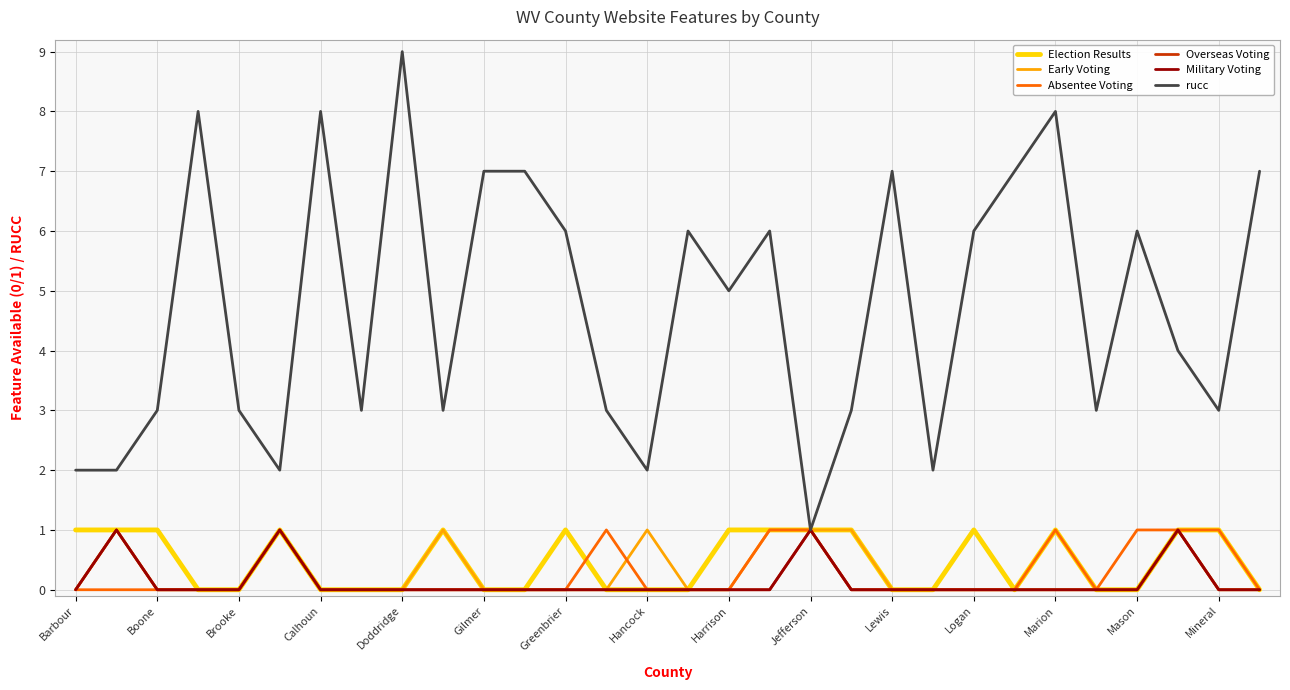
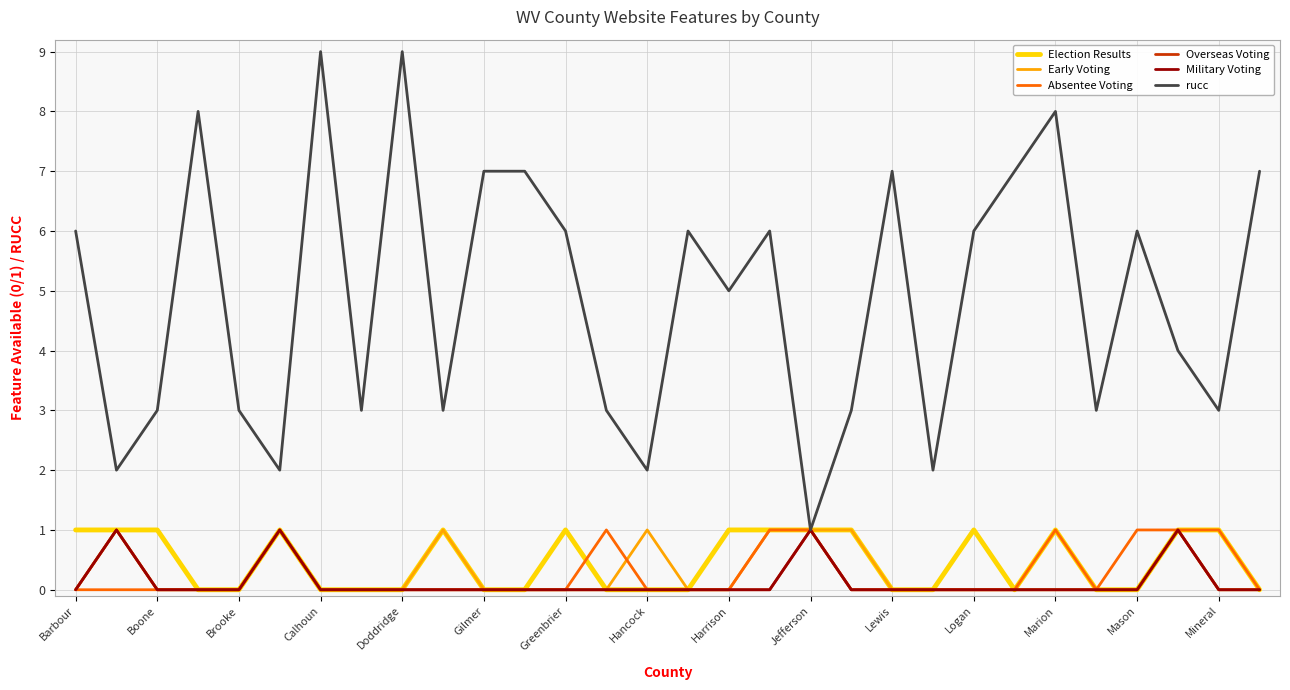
  {
    "Absentee Voting": {
      "Mason": 1
    },
    "rucc": {
-     "Barbour": 2,
+     "Barbour": 6,
      "Boone": 3,
      "Brooke": 3,
-     "Calhoun": 8,
+     "Calhoun": 9,
      "Doddridge": 9,
      "Gilmer": 7,
      "Greenbrier": 6,
      "Hancock": 2,
      "Harrison": 5,
      "Lewis": 7,
      "Logan": 6,
      "Marion": 8,
      "Mason": 6,
      "Mineral": 3
    }
  }
